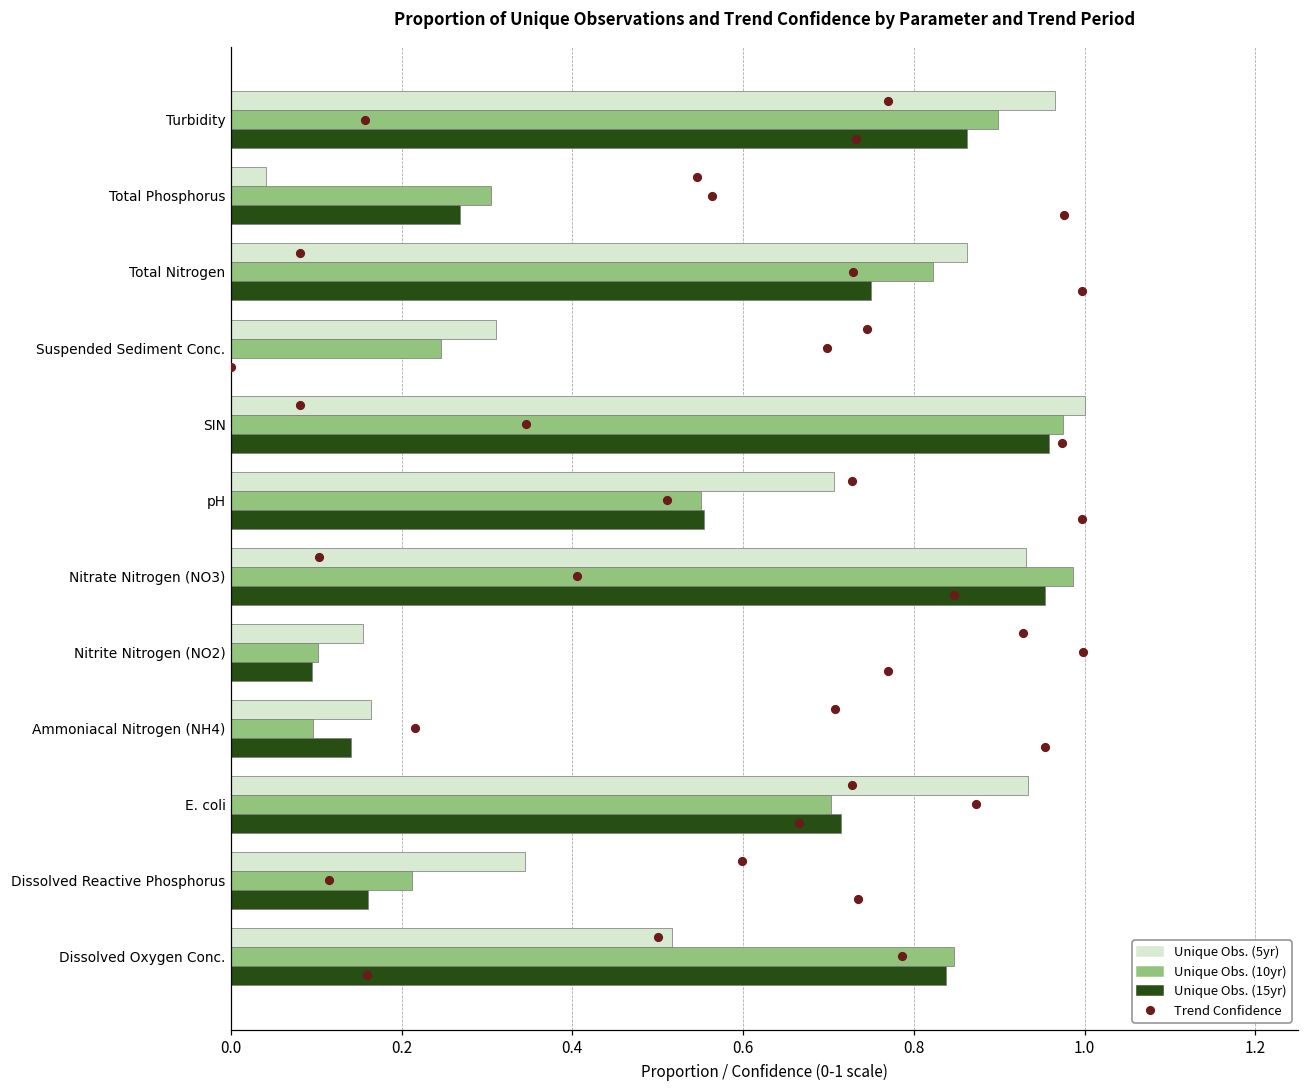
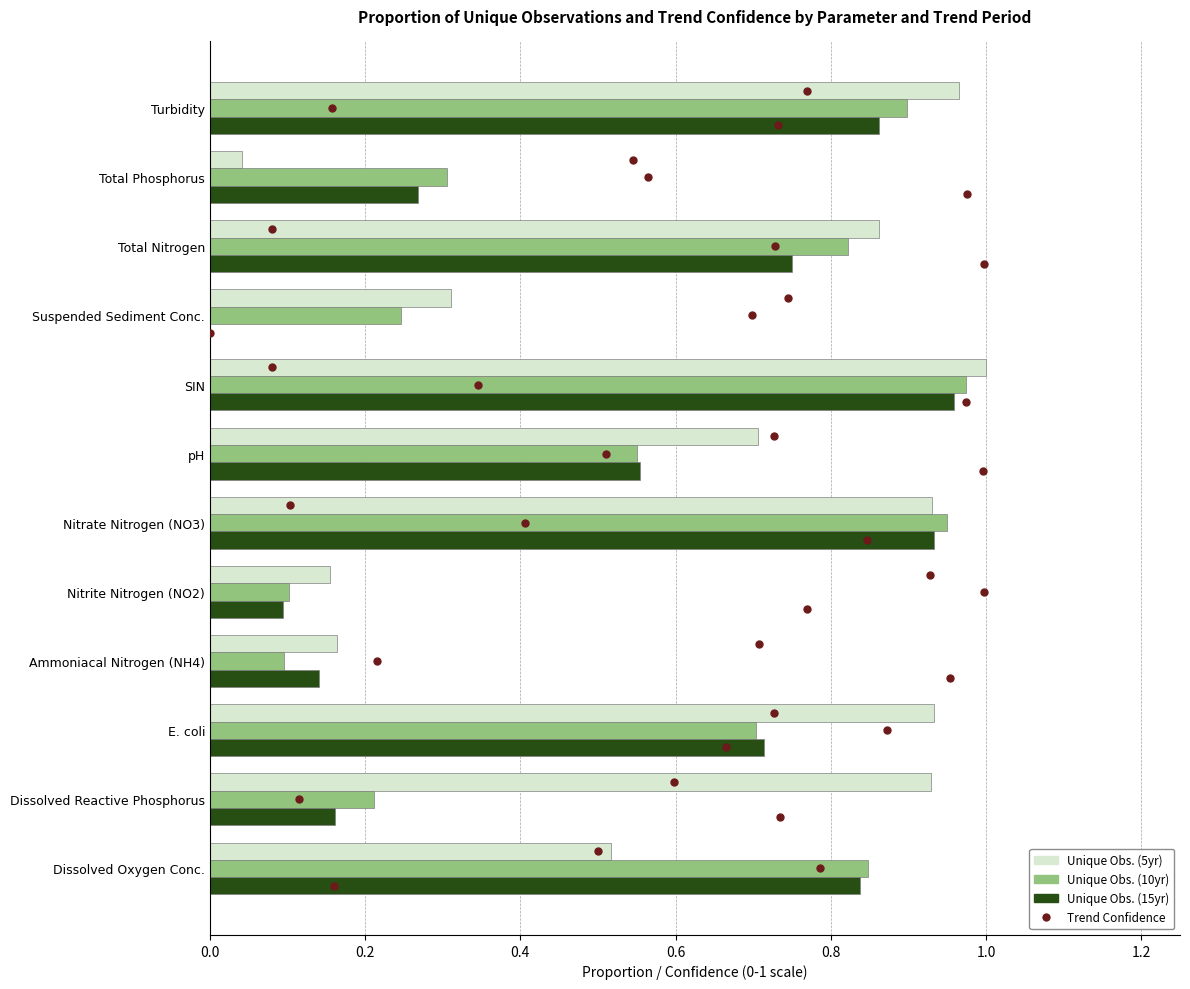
  {
    "Unique Obs. (5yr)": {
      "Turbidity": 0.97,
      "Total Phosphorus": 0.04,
      "Total Nitrogen": 0.86,
      "Suspended Sediment Conc.": 0.31,
      "SIN": 1.00,
      "pH": 0.71,
      "Nitrate Nitrogen (NO3)": 0.93,
      "Nitrite Nitrogen (NO2)": 0.16,
      "Ammoniacal Nitrogen (NH4)": 0.16,
      "E. coli": 0.93,
-     "Dissolved Reactive Phosphorus": 0.34,
+     "Dissolved Reactive Phosphorus": 0.93,
      "Dissolved Oxygen Conc.": 0.52
    },
    "Unique Obs. (10yr)": {
      "Turbidity": 0.90,
      "Total Phosphorus": 0.31,
      "Total Nitrogen": 0.82,
      "Suspended Sediment Conc.": 0.25,
      "SIN": 0.97,
      "pH": 0.55,
-     "Nitrate Nitrogen (NO3)": 0.99,
+     "Nitrate Nitrogen (NO3)": 0.95,
      "Nitrite Nitrogen (NO2)": 0.10,
      "Ammoniacal Nitrogen (NH4)": 0.10,
      "E. coli": 0.70,
      "Dissolved Reactive Phosphorus": 0.21,
      "Dissolved Oxygen Conc.": 0.85
    },
    "Unique Obs. (15yr)": {
      "Turbidity": 0.86,
      "Total Phosphorus": 0.27,
      "Total Nitrogen": 0.75,
      "Suspended Sediment Conc.": 0.00,
      "SIN": 0.96,
      "pH": 0.55,
-     "Nitrate Nitrogen (NO3)": 0.95,
+     "Nitrate Nitrogen (NO3)": 0.93,
      "Nitrite Nitrogen (NO2)": 0.09,
      "Ammoniacal Nitrogen (NH4)": 0.14,
      "E. coli": 0.71,
      "Dissolved Reactive Phosphorus": 0.16,
      "Dissolved Oxygen Conc.": 0.84
    }
  }
